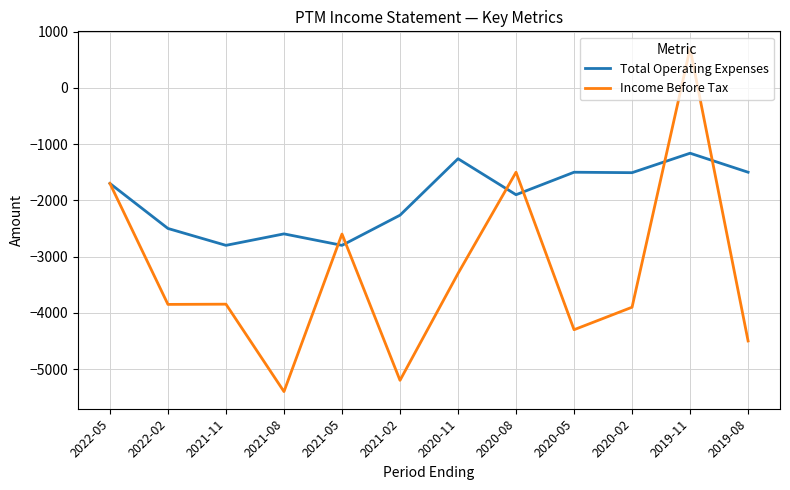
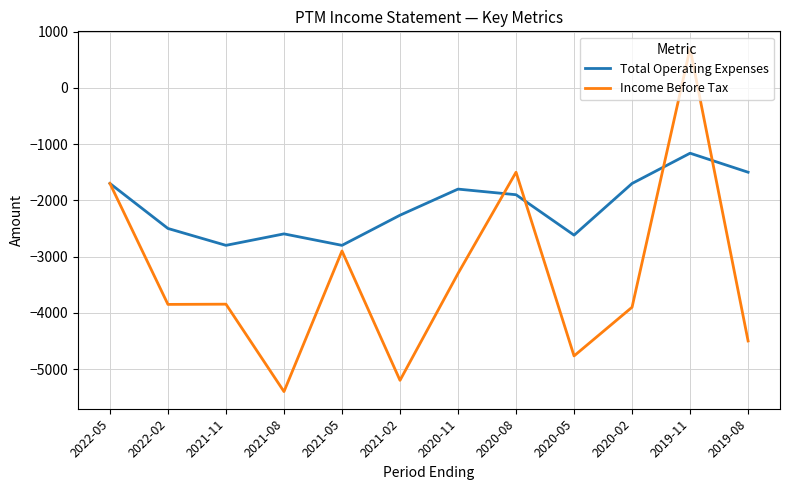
  {
    "Total Operating Expenses": {
      "2022-02": -2500,
      "2021-11": -2800,
      "2021-08": -2600,
      "2021-05": -2800,
      "2021-02": -2300,
-     "2020-11": -1300,
+     "2020-11": -1800,
      "2020-08": -1900,
-     "2020-05": -1500,
-     "2020-02": -1500,
+     "2020-05": -2600,
+     "2020-02": -1700,
      "2019-11": -1200,
      "2019-08": -1500
    },
    "Income Before Tax": {
      "2022-02": -3900,
      "2021-11": -3800,
      "2021-08": -5400,
-     "2021-05": -2600,
+     "2021-05": -2900,
      "2021-02": -5200,
      "2020-11": -3300,
      "2020-08": -1500,
-     "2020-05": -4300,
+     "2020-05": -4800,
      "2020-02": -3900,
      "2019-08": -4500
    }
  }
